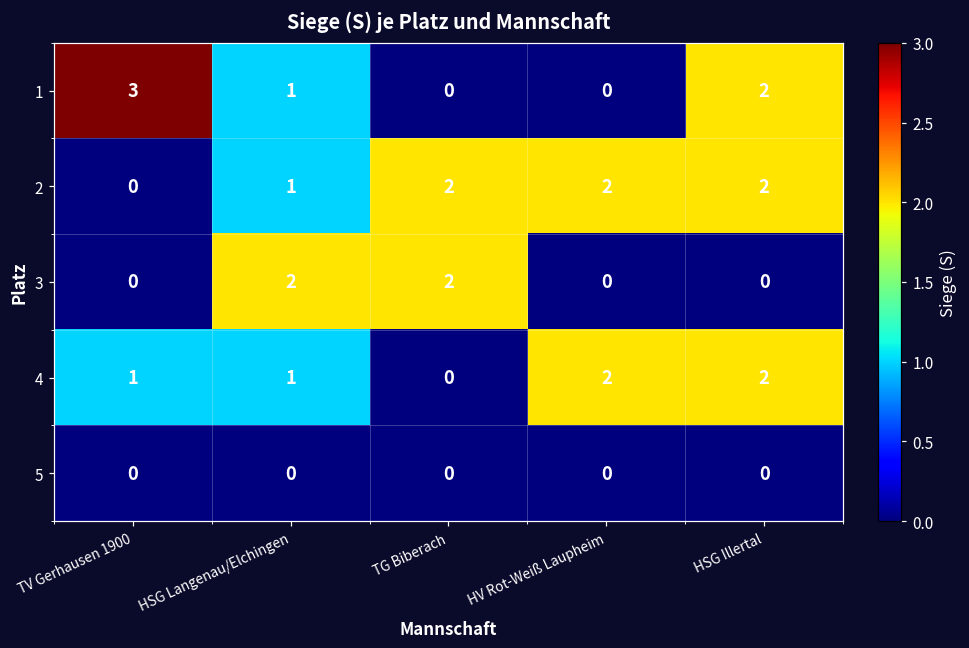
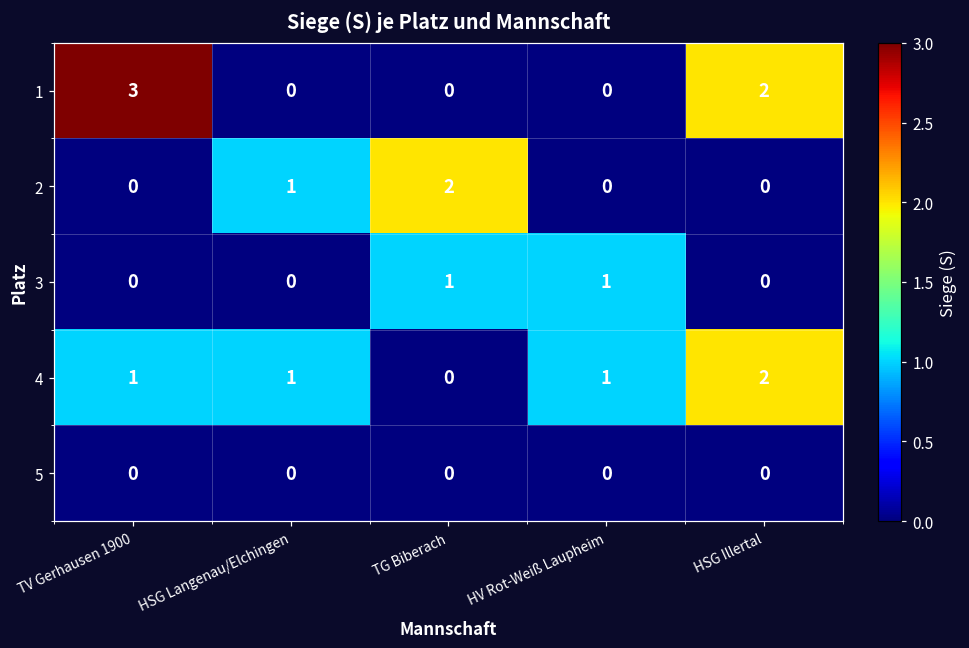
  {
    "1": {
      "TV Gerhausen 1900": 3,
-     "HSG Langenau/Elchingen": 1,
+     "HSG Langenau/Elchingen": 0,
      "TG Biberach": 0,
      "HV Rot-Weiß Laupheim": 0,
      "HSG Illertal": 2
    },
    "2": {
      "TV Gerhausen 1900": 0,
      "HSG Langenau/Elchingen": 1,
      "TG Biberach": 2,
-     "HV Rot-Weiß Laupheim": 2,
-     "HSG Illertal": 2
+     "HV Rot-Weiß Laupheim": 0,
+     "HSG Illertal": 0
    },
    "3": {
      "TV Gerhausen 1900": 0,
-     "HSG Langenau/Elchingen": 2,
-     "TG Biberach": 2,
-     "HV Rot-Weiß Laupheim": 0,
+     "HSG Langenau/Elchingen": 0,
+     "TG Biberach": 1,
+     "HV Rot-Weiß Laupheim": 1,
      "HSG Illertal": 0
    },
    "4": {
      "TV Gerhausen 1900": 1,
      "HSG Langenau/Elchingen": 1,
      "TG Biberach": 0,
-     "HV Rot-Weiß Laupheim": 2,
+     "HV Rot-Weiß Laupheim": 1,
      "HSG Illertal": 2
    },
    "5": {
      "TV Gerhausen 1900": 0,
      "HSG Langenau/Elchingen": 0,
      "TG Biberach": 0,
      "HV Rot-Weiß Laupheim": 0,
      "HSG Illertal": 0
    }
  }
